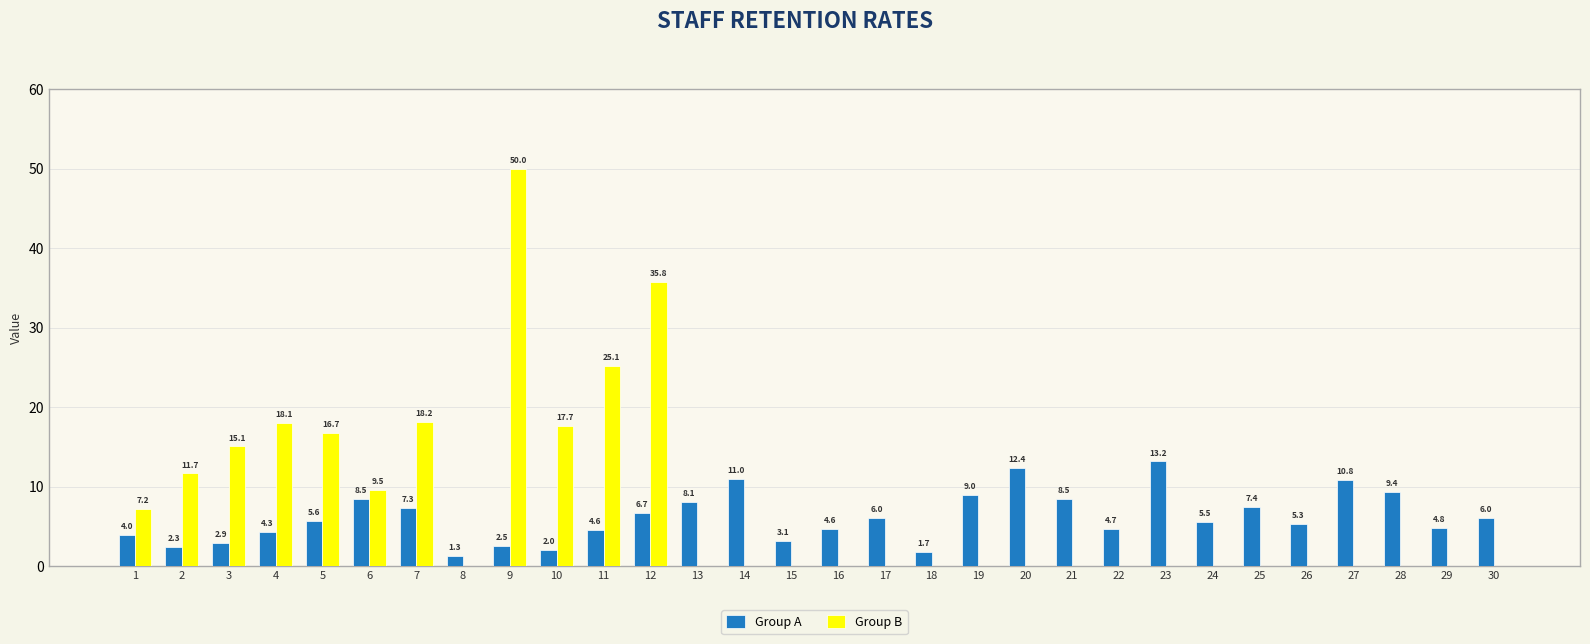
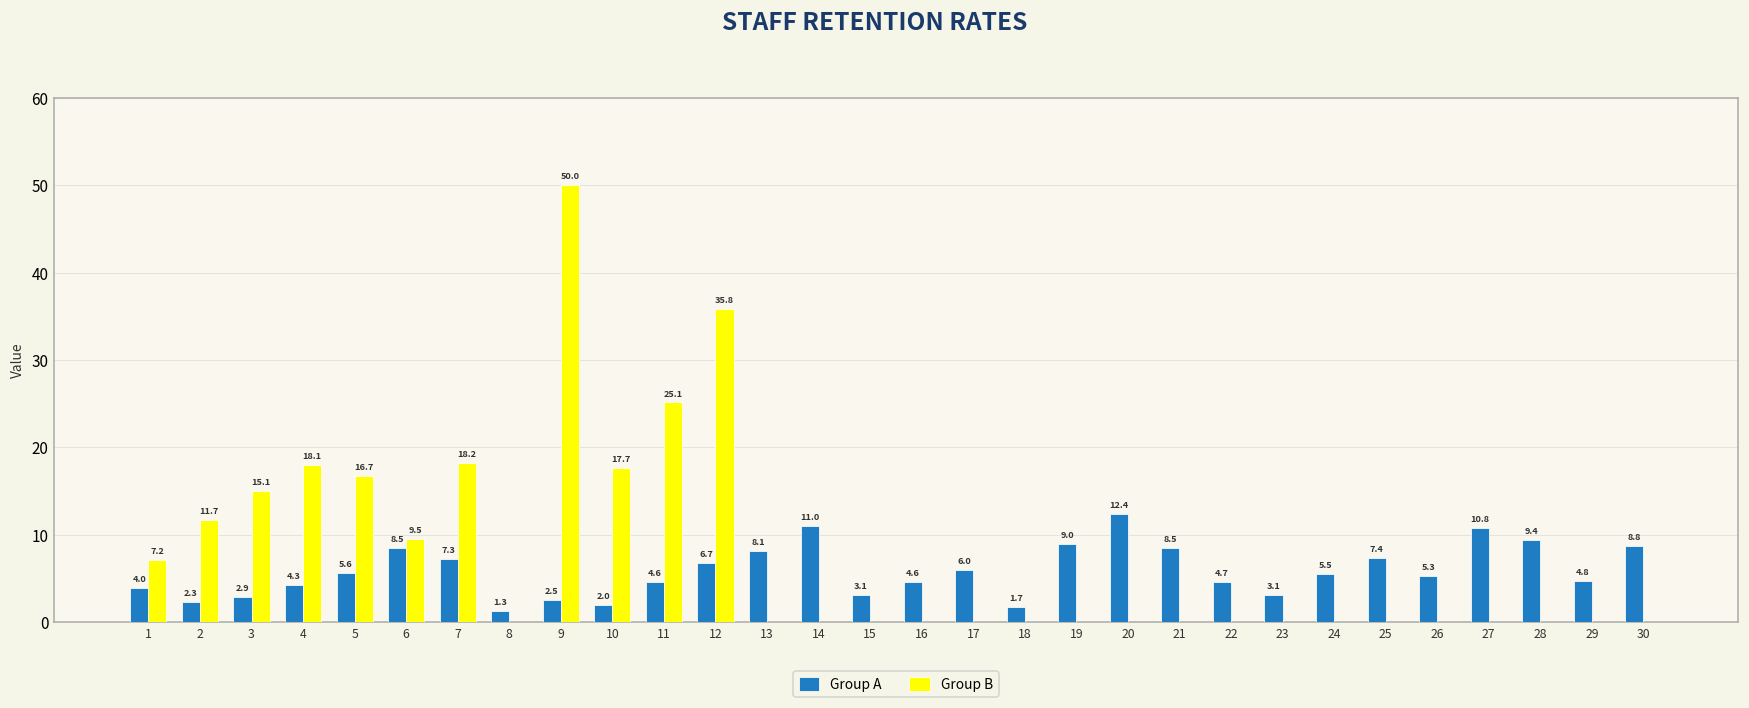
  {
    "Group A": {
      "1": 4.0,
      "2": 2.3,
      "3": 2.9,
      "4": 4.3,
      "5": 5.6,
      "6": 8.5,
      "7": 7.3,
      "8": 1.3,
      "9": 2.5,
      "10": 2.0,
      "11": 4.6,
      "12": 6.7,
      "13": 8.1,
      "14": 11.0,
      "15": 3.1,
      "16": 4.6,
      "17": 6.0,
      "18": 1.7,
      "19": 9.0,
      "20": 12.4,
      "21": 8.5,
      "22": 4.7,
-     "23": 13.2,
+     "23": 3.1,
      "24": 5.5,
      "25": 7.4,
      "26": 5.3,
      "27": 10.8,
      "28": 9.4,
      "29": 4.8,
-     "30": 6.0
+     "30": 8.8
    },
    "Group B": {
      "1": 7.2,
      "2": 11.7,
      "3": 15.1,
      "4": 18.1,
      "5": 16.7,
      "6": 9.5,
      "7": 18.2,
      "9": 50.0,
      "10": 17.7,
      "11": 25.1,
      "12": 35.8
    }
  }
